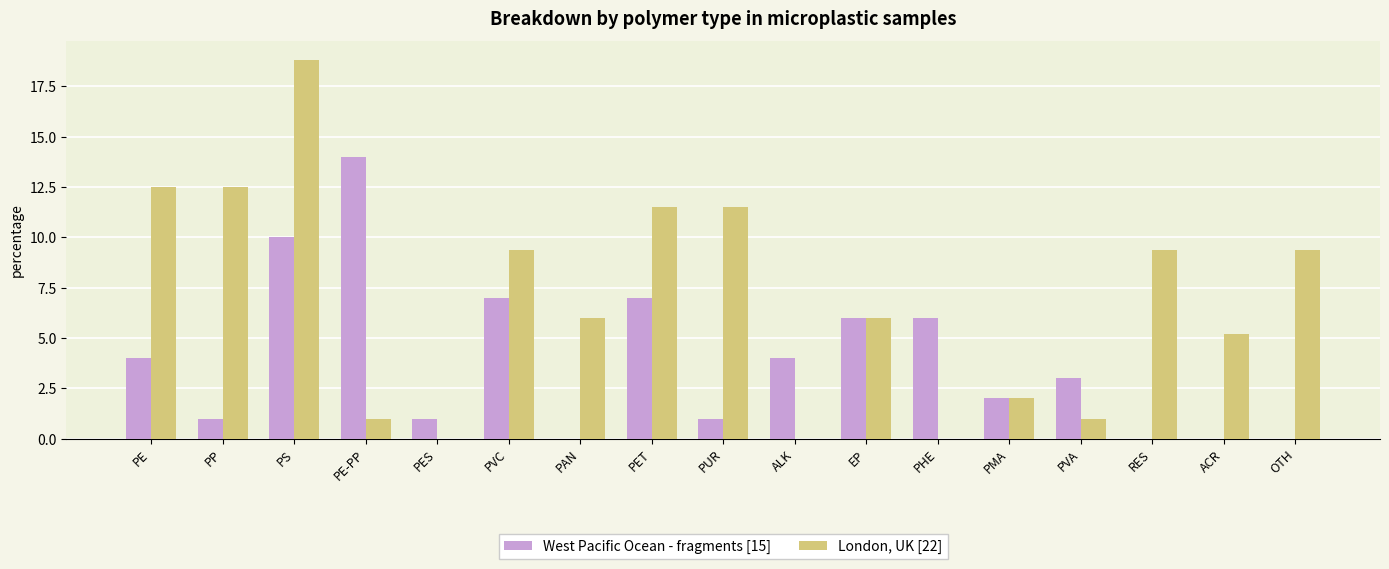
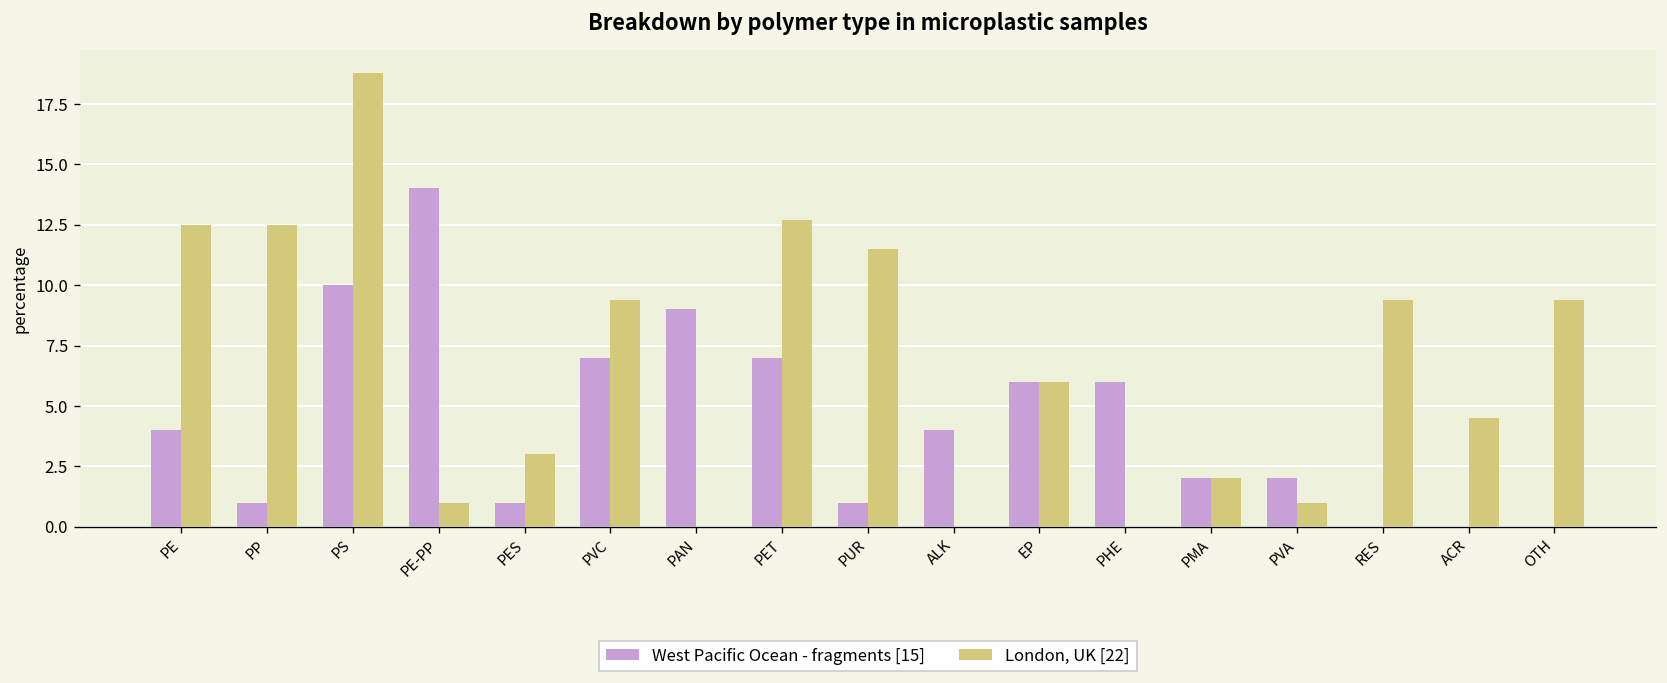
  {
    "West Pacific Ocean - fragments [15]": {
      "PE": 4,
      "PP": 1,
      "PS": 10,
      "PE-PP": 14,
      "PES": 1,
      "PVC": 7,
-     "PAN": 0,
+     "PAN": 9,
      "PET": 7,
      "PUR": 1,
      "ALK": 4,
      "EP": 6,
      "PHE": 6,
      "PMA": 2,
-     "PVA": 3,
+     "PVA": 2,
      "RES": 0,
      "ACR": 0,
      "OTH": 0
    },
    "London, UK [22]": {
      "PE": 12.5,
      "PP": 12.5,
      "PS": 18.8,
      "PE-PP": 1.0,
-     "PES": 0,
+     "PES": 3,
      "PVC": 9.4,
-     "PAN": 6,
-     "PET": 11.5,
+     "PAN": 0,
+     "PET": 12.7,
      "PUR": 11.5,
      "ALK": 0.0,
      "EP": 6.0,
      "PHE": 0.0,
      "PMA": 2.0,
      "PVA": 1.0,
      "RES": 9.4,
-     "ACR": 5.2,
+     "ACR": 4.5,
      "OTH": 9.4
    }
  }
